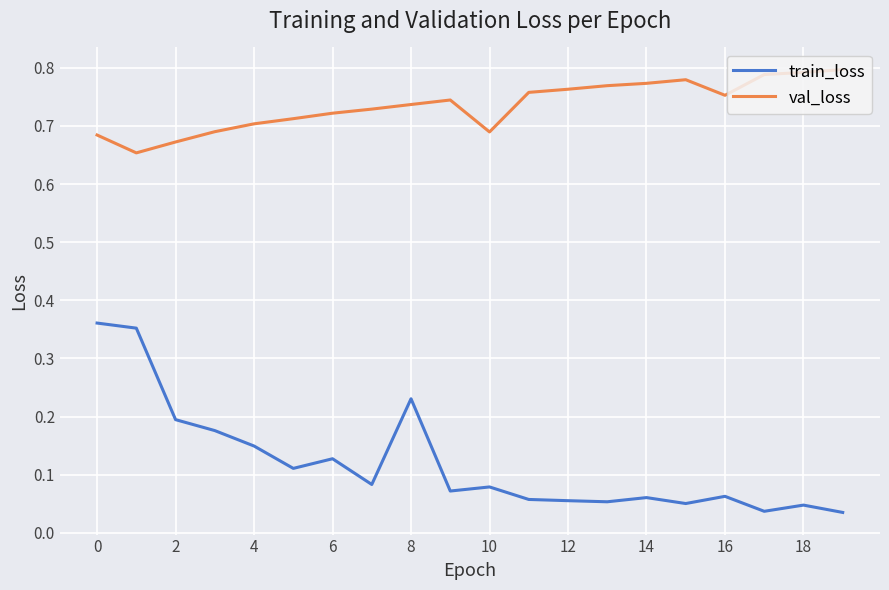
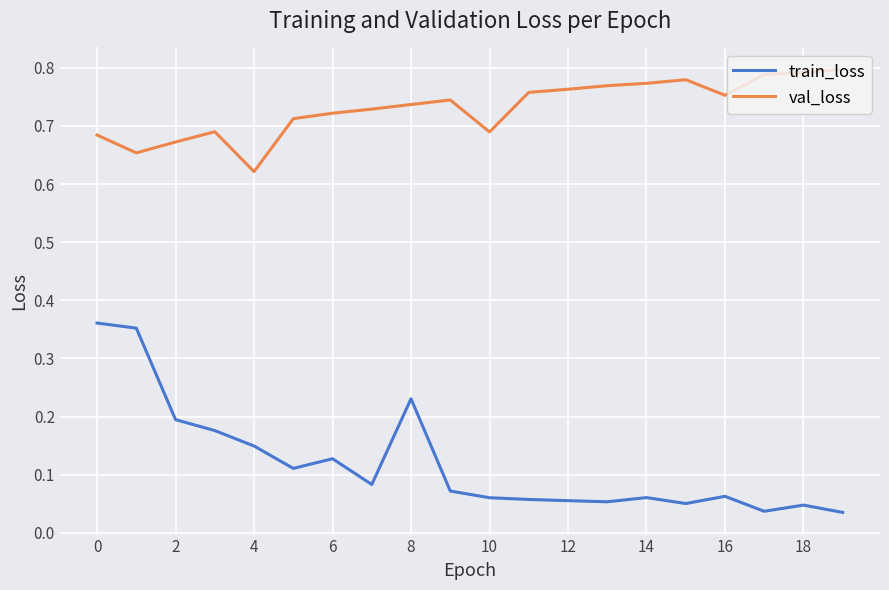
  {
    "train_loss": {
      "0": 0.36,
      "2": 0.19,
      "4": 0.15,
      "6": 0.13,
      "8": 0.23,
-     "10": 0.08,
+     "10": 0.06,
      "12": 0.06,
      "14": 0.06,
      "16": 0.06,
      "18": 0.05
    },
    "val_loss": {
      "0": 0.68,
      "2": 0.67,
-     "4": 0.70,
+     "4": 0.62,
      "6": 0.72,
      "8": 0.74,
      "10": 0.69,
      "12": 0.76,
      "14": 0.77,
      "16": 0.75
    }
  }
